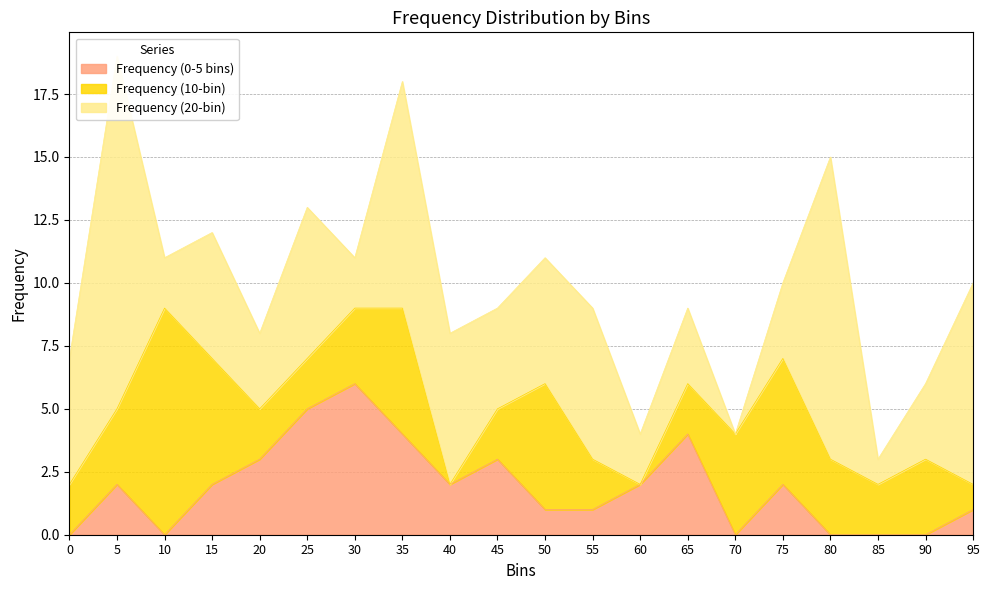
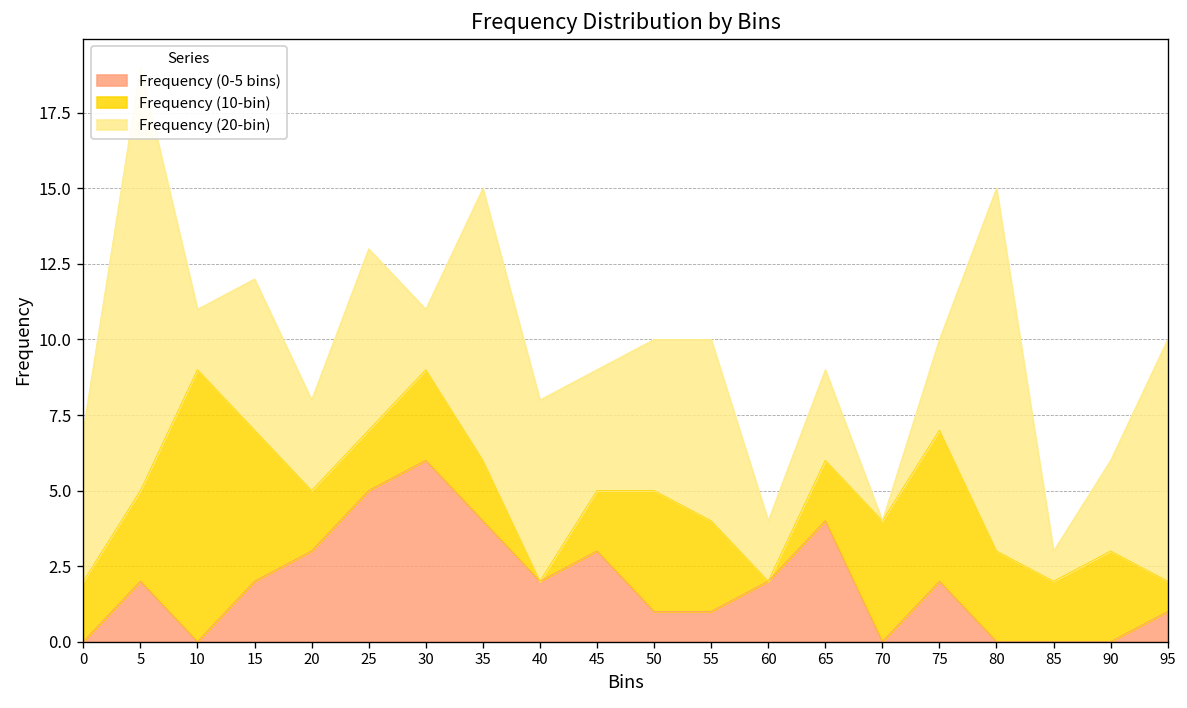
  {
    "Frequency (0-5 bins)": {
      "0": 0,
      "5": 2,
      "10": 0,
      "15": 2,
      "20": 3,
      "25": 5,
      "30": 6,
      "35": 4,
      "45": 3,
      "50": 1,
      "55": 1,
      "65": 4,
      "70": 0,
      "75": 2,
      "80": 0,
      "85": 0,
      "90": 0,
      "95": 1
    },
    "Frequency (10-bin)": {
      "0": 2,
      "5": 3,
      "10": 9,
      "15": 5,
      "20": 2,
      "25": 2,
      "30": 3,
-     "35": 5,
+     "35": 2,
      "45": 2,
-     "50": 5,
-     "55": 2,
+     "50": 4,
+     "55": 3,
      "65": 2,
      "75": 5,
      "80": 3,
      "85": 2,
      "90": 3,
      "95": 1
    },
    "Frequency (20-bin)": {
      "0": 5,
      "10": 2,
      "15": 5,
      "20": 3,
      "25": 6,
      "30": 2,
      "35": 9,
      "40": 6,
      "45": 4,
      "50": 5,
      "55": 6,
      "60": 2,
      "65": 3,
      "75": 3,
      "80": 12,
      "85": 1,
      "90": 3,
      "95": 8
    }
  }
